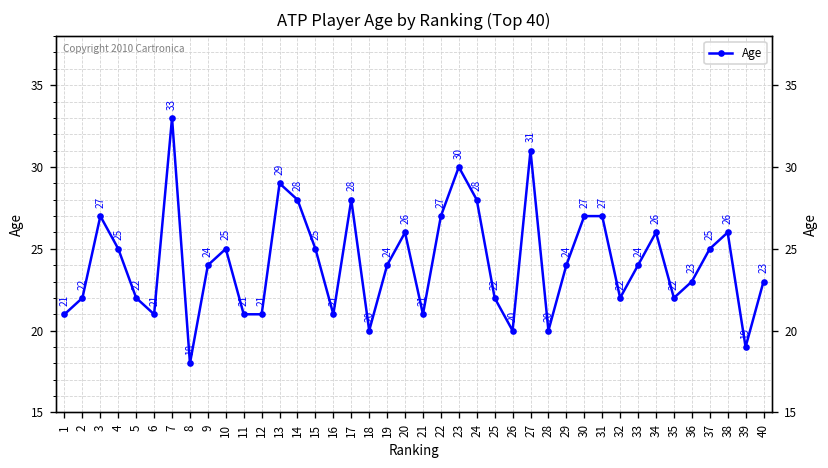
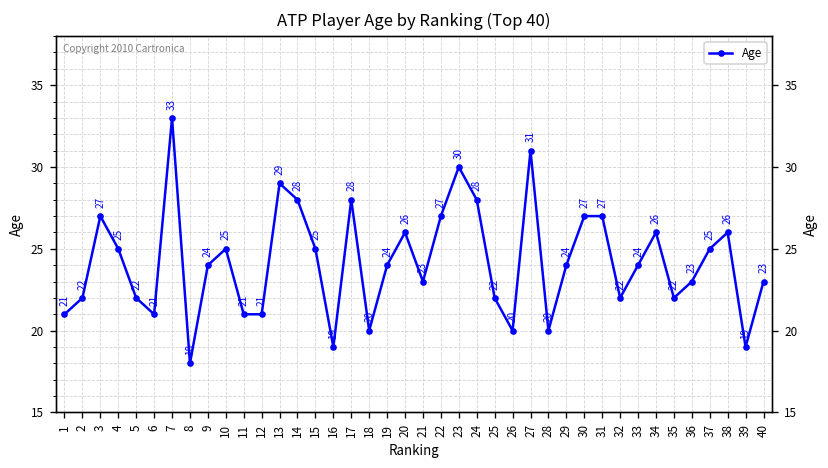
  {
    "1": 21,
    "2": 22,
    "3": 27,
    "4": 25,
    "5": 22,
    "6": 21,
    "7": 33,
    "8": 18,
    "9": 24,
    "10": 25,
    "11": 21,
    "12": 21,
    "13": 29,
    "14": 28,
    "15": 25,
-   "16": 21,
+   "16": 19,
    "17": 28,
    "18": 20,
    "19": 24,
    "20": 26,
-   "21": 21,
+   "21": 23,
    "22": 27,
    "23": 30,
    "24": 28,
    "25": 22,
    "26": 20,
    "27": 31,
    "28": 20,
    "29": 24,
    "30": 27,
    "31": 27,
    "32": 22,
    "33": 24,
    "34": 26,
    "35": 22,
    "36": 23,
    "37": 25,
    "38": 26,
    "39": 19,
    "40": 23
  }
